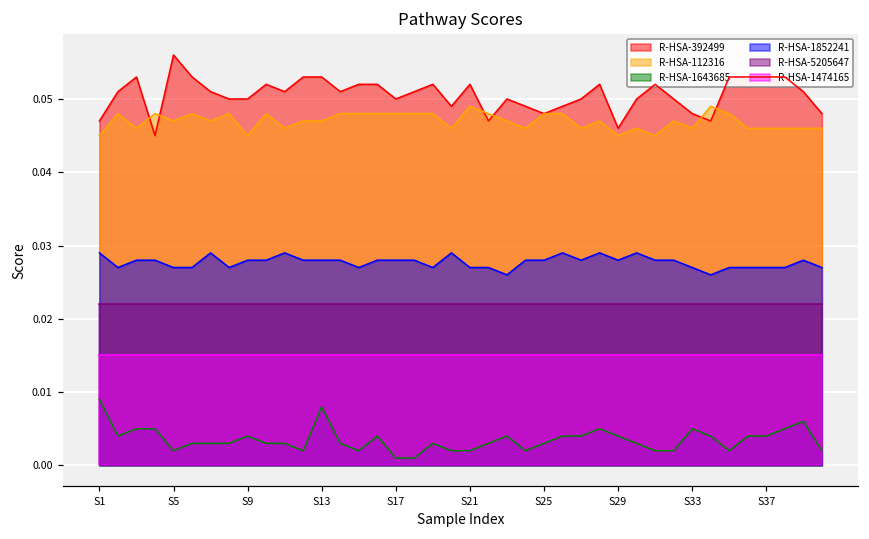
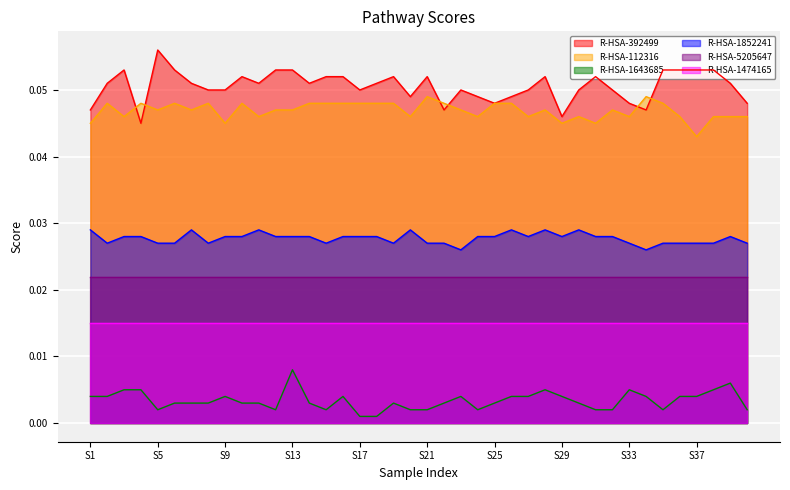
  {
    "R-HSA-392499": {
      "S1": 0.047,
      "S5": 0.056,
      "S9": 0.050,
      "S13": 0.053,
      "S17": 0.050,
      "S21": 0.052,
      "S29": 0.046,
      "S33": 0.048
    },
    "R-HSA-112316": {
      "S1": 0.045,
      "S5": 0.047,
      "S9": 0.045,
      "S13": 0.047,
      "S17": 0.048,
      "S21": 0.049,
      "S29": 0.045,
      "S33": 0.046,
-     "S37": 0.046
+     "S37": 0.043
    },
    "R-HSA-1643685": {
-     "S1": 0.009,
+     "S1": 0.004,
      "S5": 0.002,
      "S9": 0.004,
      "S13": 0.008,
      "S17": 0.001,
      "S21": 0.002,
      "S25": 0.003,
      "S29": 0.004,
      "S33": 0.005,
      "S37": 0.004
    },
    "R-HSA-1852241": {
      "S1": 0.029,
      "S5": 0.027,
      "S9": 0.028,
      "S13": 0.028,
      "S17": 0.028,
      "S21": 0.027,
      "S25": 0.028,
      "S29": 0.028,
      "S33": 0.027,
      "S37": 0.027
    },
    "R-HSA-5205647": {
      "S1": 0.022,
      "S5": 0.022,
      "S9": 0.022,
      "S13": 0.022,
      "S17": 0.022,
      "S21": 0.022,
      "S25": 0.022,
      "S29": 0.022,
      "S33": 0.022,
      "S37": 0.022
    },
    "R-HSA-1474165": {
      "S1": 0.015,
      "S5": 0.015,
      "S9": 0.015,
      "S13": 0.015,
      "S17": 0.015,
      "S21": 0.015,
      "S25": 0.015,
      "S29": 0.015,
      "S33": 0.015,
      "S37": 0.015
    }
  }
